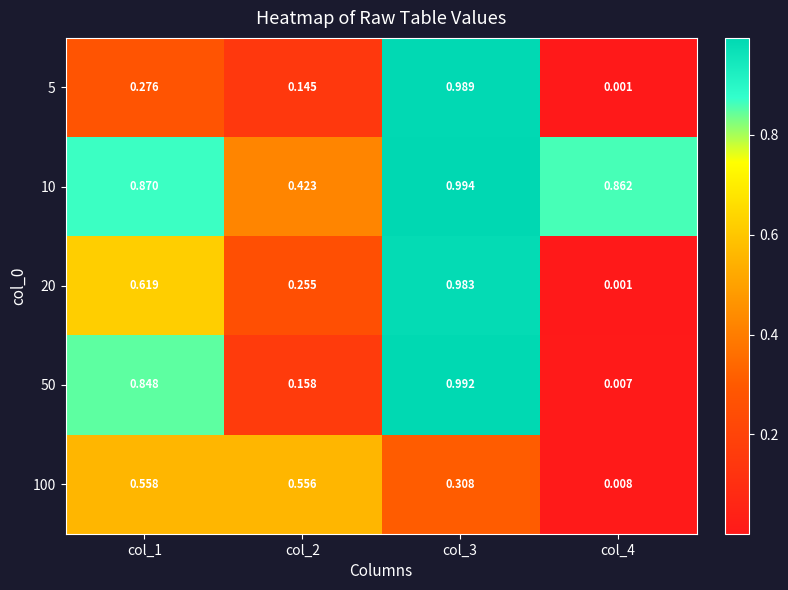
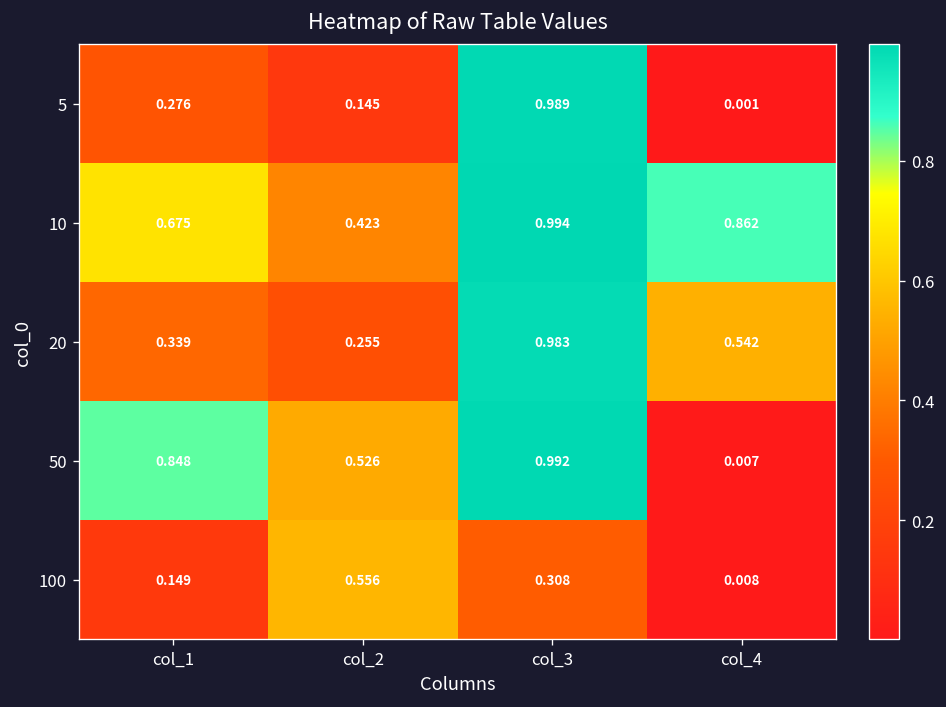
  {
    "5": {
      "col_1": 0.276,
      "col_2": 0.145,
      "col_3": 0.989,
      "col_4": 0.001
    },
    "10": {
-     "col_1": 0.870,
+     "col_1": 0.675,
      "col_2": 0.423,
      "col_3": 0.994,
      "col_4": 0.862
    },
    "20": {
-     "col_1": 0.619,
+     "col_1": 0.339,
      "col_2": 0.255,
      "col_3": 0.983,
-     "col_4": 0.001
+     "col_4": 0.542
    },
    "50": {
      "col_1": 0.848,
-     "col_2": 0.158,
+     "col_2": 0.526,
      "col_3": 0.992,
      "col_4": 0.007
    },
    "100": {
-     "col_1": 0.558,
+     "col_1": 0.149,
      "col_2": 0.556,
      "col_3": 0.308,
      "col_4": 0.008
    }
  }
